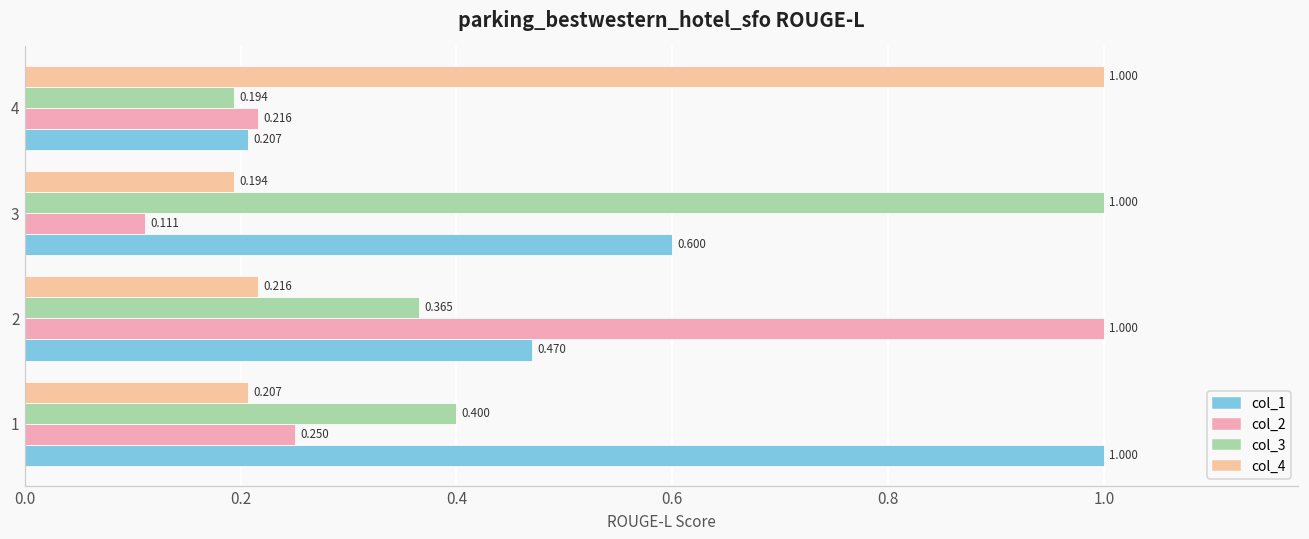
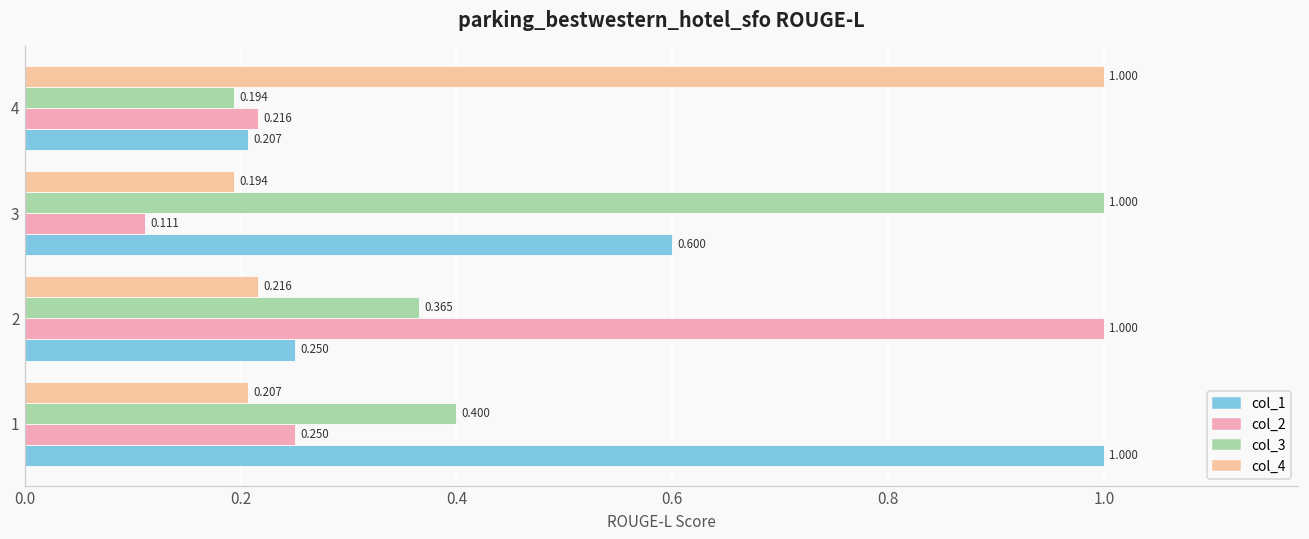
  {
    "col_1": {
      "4": 0.207,
      "3": 0.600,
-     "2": 0.470,
+     "2": 0.250,
      "1": 1.000
    },
    "col_3": {
      "4": 0.194,
      "3": 1.000,
      "2": 0.365,
      "1": 0.400
    }
  }
